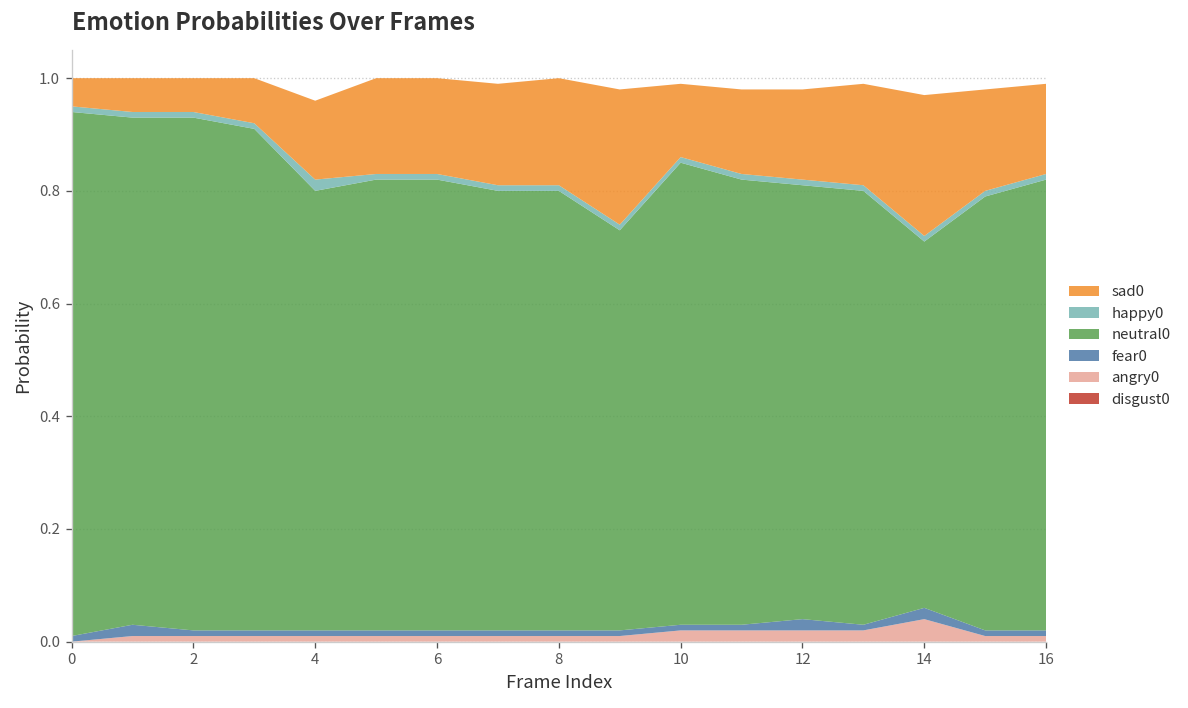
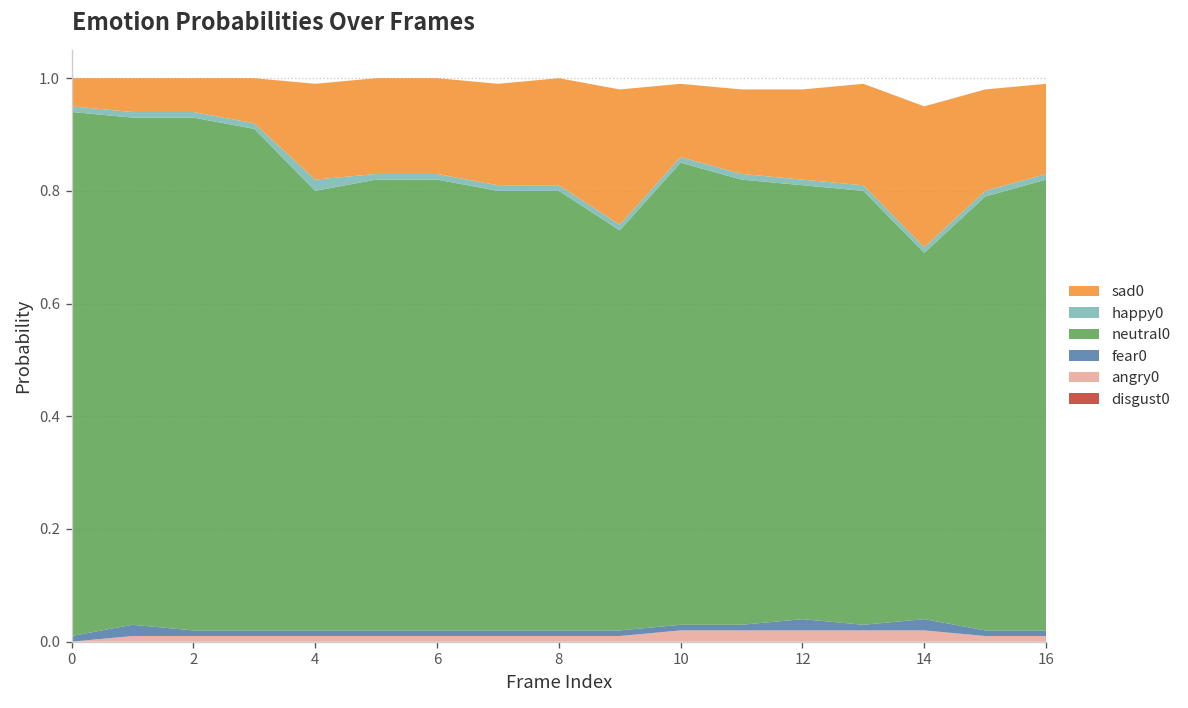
  {
    "disgust0": {
      "2": 0.00,
      "4": 0.00,
      "6": 0.00,
      "8": 0.00,
      "10": 0.00,
      "12": 0.00,
      "14": 0.00,
      "16": 0.00
    },
    "angry0": {
      "2": 0.01,
      "4": 0.01,
      "6": 0.01,
      "8": 0.01,
      "10": 0.02,
      "12": 0.02,
-     "14": 0.04,
+     "14": 0.02,
      "16": 0.01
    },
    "fear0": {
      "0": 0.01,
      "2": 0.01,
      "4": 0.01,
      "6": 0.01,
      "8": 0.01,
      "10": 0.01,
      "12": 0.02,
      "14": 0.02,
      "16": 0.01
    },
    "neutral0": {
      "0": 0.93,
      "2": 0.91,
      "4": 0.78,
      "6": 0.80,
      "8": 0.78,
      "10": 0.82,
      "12": 0.77,
      "14": 0.65,
      "16": 0.80
    },
    "happy0": {
      "0": 0.01,
      "2": 0.01,
      "4": 0.02,
      "6": 0.01,
      "8": 0.01,
      "10": 0.01,
      "12": 0.01,
      "14": 0.01,
      "16": 0.01
    },
    "sad0": {
      "0": 0.05,
      "2": 0.06,
-     "4": 0.14,
+     "4": 0.17,
      "6": 0.17,
      "8": 0.19,
      "10": 0.13,
      "12": 0.16,
      "14": 0.25,
      "16": 0.16
    }
  }
